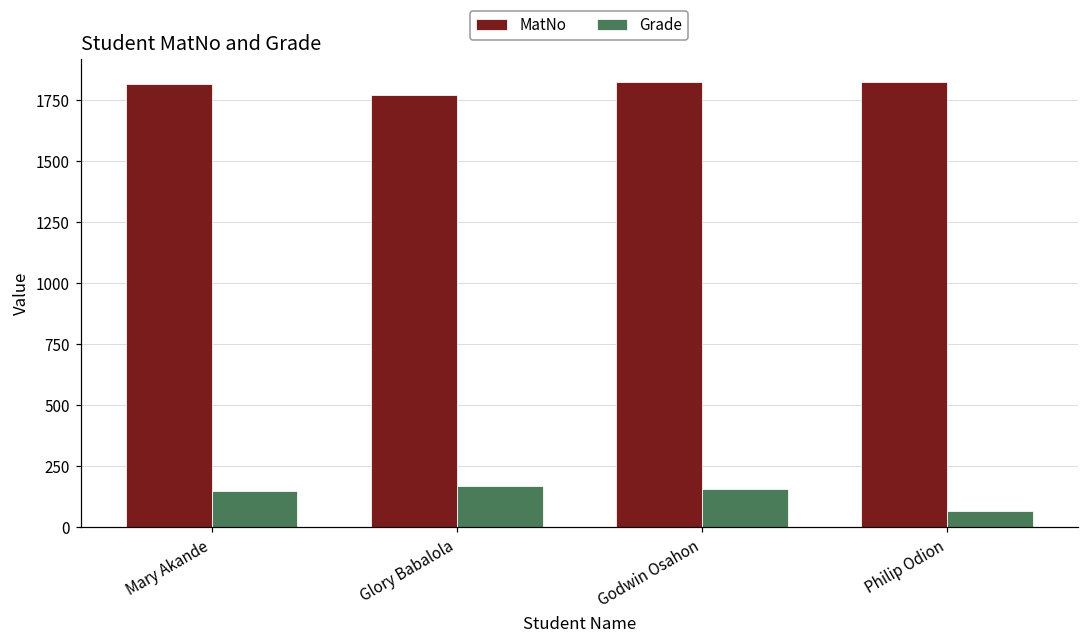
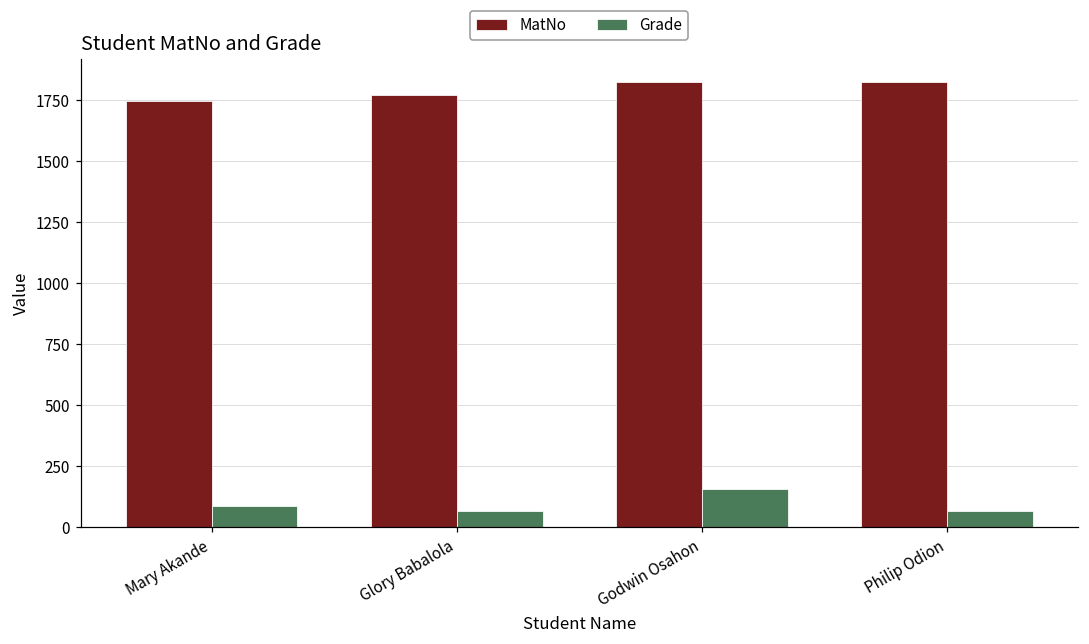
  {
    "MatNo": {
-     "Mary Akande": 1810,
+     "Mary Akande": 1740,
      "Glory Babalola": 1770,
      "Godwin Osahon": 1820,
      "Philip Odion": 1830
    },
    "Grade": {
-     "Mary Akande": 150,
-     "Glory Babalola": 170,
+     "Mary Akande": 90,
+     "Glory Babalola": 70,
      "Godwin Osahon": 160,
      "Philip Odion": 70
    }
  }
